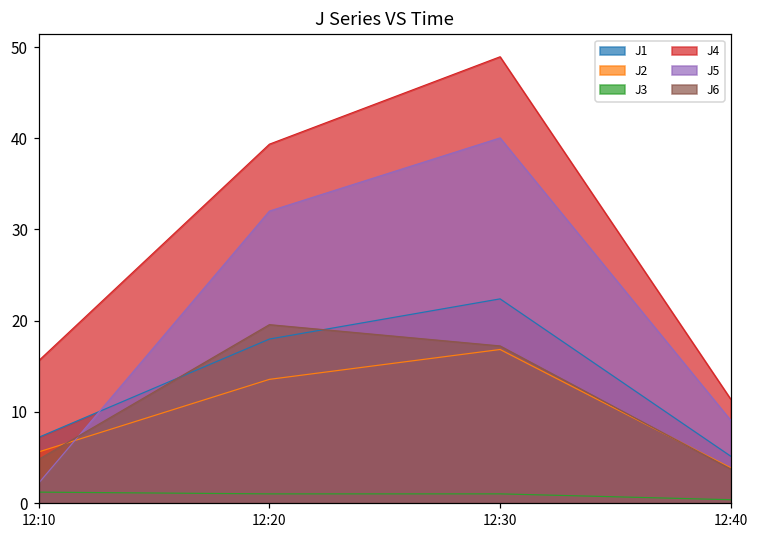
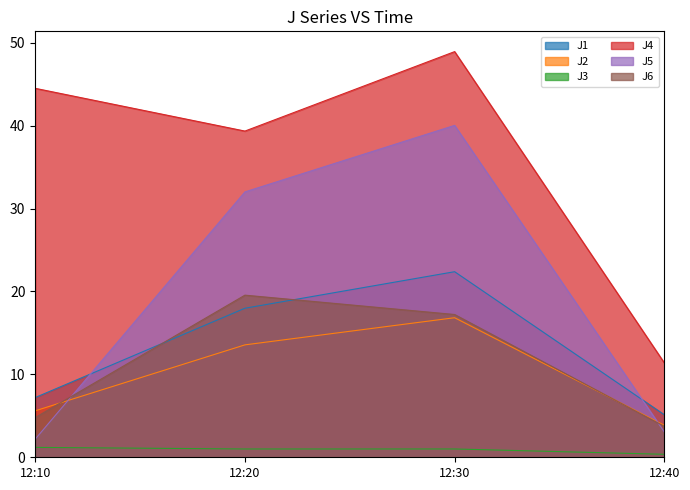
  {
    "J1": {
      "12:10": 7,
      "12:20": 18,
      "12:30": 22,
      "12:40": 5
    },
    "J2": {
      "12:10": 6,
      "12:20": 14,
      "12:30": 17
    },
    "J3": {
      "12:10": 1,
      "12:20": 1,
      "12:30": 1,
      "12:40": 0
    },
    "J4": {
-     "12:10": 16,
+     "12:10": 45,
      "12:20": 39,
      "12:30": 49,
      "12:40": 11
    },
    "J5": {
      "12:10": 2,
      "12:20": 32,
      "12:30": 40,
-     "12:40": 9
+     "12:40": 3
    },
    "J6": {
      "12:10": 5,
      "12:20": 20,
      "12:30": 17
    }
  }
